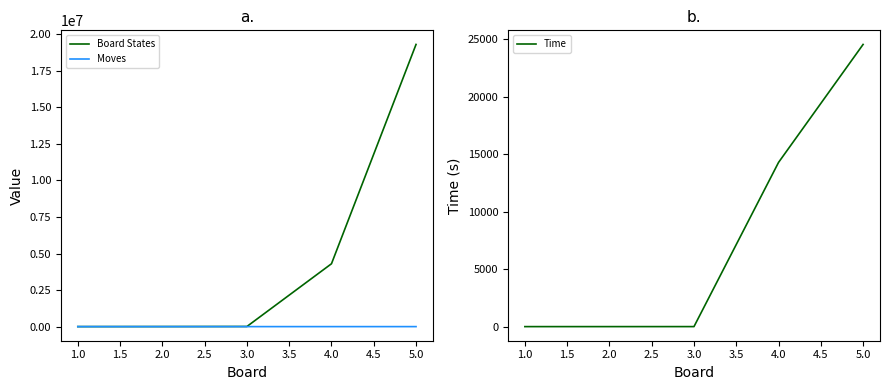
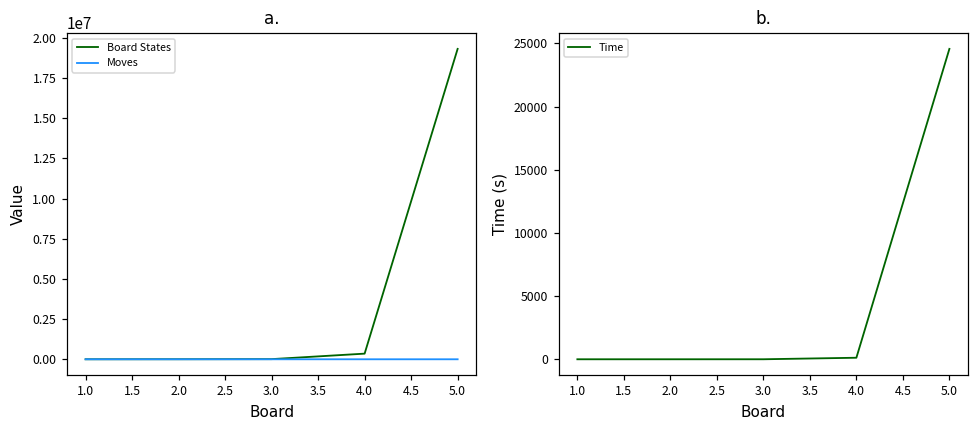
  {
    "a.": {
      "Board States": {
-       "4.0": 4300000,
+       "4.0": 400000,
        "5.0": 19300000
      },
      "Moves": {
        "4.0": 0,
        "5.0": 0
      }
    },
    "b.": {
      "1.0": 0,
      "2.0": 0,
      "3.0": 0,
-     "4.0": 14300,
+     "4.0": 100,
      "5.0": 24600
    }
  }
